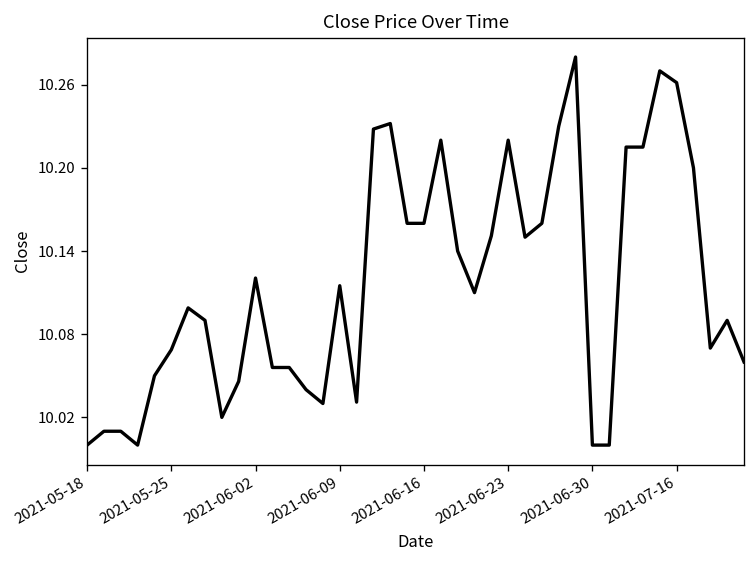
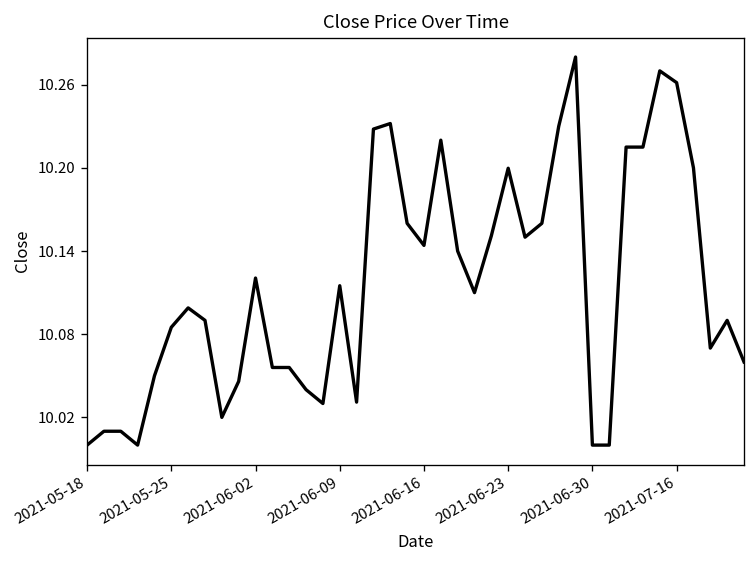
  {
    "2021-05-18": 10.000,
-   "2021-05-25": 10.069,
+   "2021-05-25": 10.085,
    "2021-06-02": 10.121,
    "2021-06-09": 10.115,
-   "2021-06-16": 10.160,
-   "2021-06-23": 10.220,
+   "2021-06-16": 10.144,
+   "2021-06-23": 10.200,
    "2021-06-30": 10.000,
    "2021-07-16": 10.261
  }
